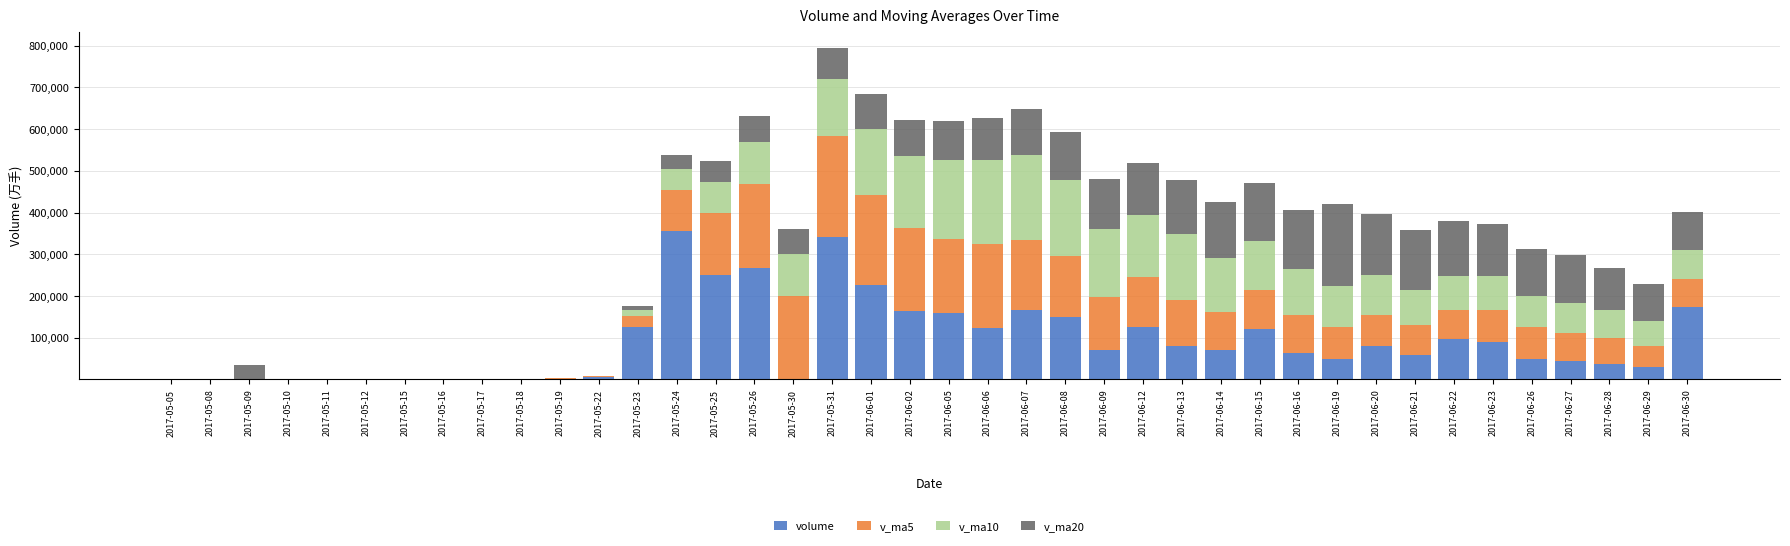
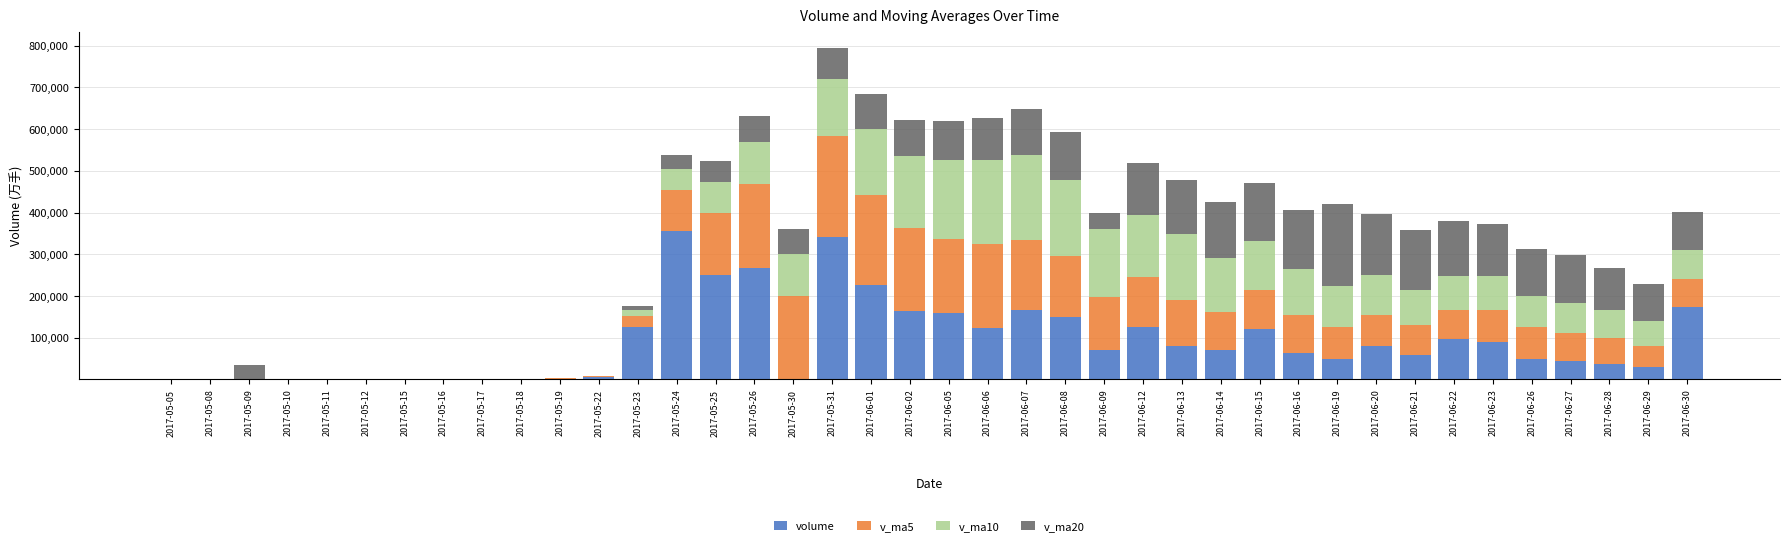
  {
    "volume": {
      "2017-05-23": "130,000",
      "2017-05-24": "360,000",
      "2017-05-25": "250,000",
      "2017-05-26": "270,000",
      "2017-05-31": "340,000",
      "2017-06-01": "230,000",
      "2017-06-02": "160,000",
      "2017-06-05": "160,000",
      "2017-06-06": "120,000",
      "2017-06-07": "170,000",
      "2017-06-08": "150,000",
      "2017-06-09": "70,000",
      "2017-06-12": "120,000",
      "2017-06-13": "80,000",
      "2017-06-14": "70,000",
      "2017-06-15": "120,000",
      "2017-06-16": "60,000",
      "2017-06-19": "50,000",
      "2017-06-20": "80,000",
      "2017-06-21": "60,000",
      "2017-06-22": "100,000",
      "2017-06-23": "90,000",
      "2017-06-26": "50,000",
      "2017-06-27": "40,000",
      "2017-06-28": "40,000",
      "2017-06-29": "30,000",
      "2017-06-30": "170,000"
    },
    "v_ma5": {
      "2017-05-23": "30,000",
      "2017-05-24": "100,000",
      "2017-05-25": "150,000",
      "2017-05-26": "200,000",
      "2017-05-30": "200,000",
      "2017-05-31": "240,000",
      "2017-06-01": "220,000",
      "2017-06-02": "200,000",
      "2017-06-05": "180,000",
      "2017-06-06": "200,000",
      "2017-06-07": "170,000",
      "2017-06-08": "150,000",
      "2017-06-09": "130,000",
      "2017-06-12": "120,000",
      "2017-06-13": "110,000",
      "2017-06-14": "90,000",
      "2017-06-15": "90,000",
      "2017-06-16": "90,000",
      "2017-06-19": "80,000",
      "2017-06-20": "80,000",
      "2017-06-21": "70,000",
      "2017-06-22": "70,000",
      "2017-06-23": "70,000",
      "2017-06-26": "70,000",
      "2017-06-27": "70,000",
      "2017-06-28": "60,000",
      "2017-06-29": "50,000",
      "2017-06-30": "70,000"
    },
    "v_ma10": {
      "2017-05-23": "10,000",
      "2017-05-24": "50,000",
      "2017-05-25": "70,000",
      "2017-05-26": "100,000",
      "2017-05-30": "100,000",
      "2017-05-31": "140,000",
      "2017-06-01": "160,000",
      "2017-06-02": "170,000",
      "2017-06-05": "190,000",
      "2017-06-06": "200,000",
      "2017-06-07": "210,000",
      "2017-06-08": "180,000",
      "2017-06-09": "160,000",
      "2017-06-12": "150,000",
      "2017-06-13": "160,000",
      "2017-06-14": "130,000",
      "2017-06-15": "120,000",
      "2017-06-16": "110,000",
      "2017-06-19": "100,000",
      "2017-06-20": "90,000",
      "2017-06-21": "80,000",
      "2017-06-22": "80,000",
      "2017-06-23": "80,000",
      "2017-06-26": "80,000",
      "2017-06-27": "70,000",
      "2017-06-28": "70,000",
      "2017-06-29": "60,000",
      "2017-06-30": "70,000"
    },
    "v_ma20": {
      "2017-05-09": "30,000",
      "2017-05-23": "10,000",
      "2017-05-24": "40,000",
      "2017-05-25": "50,000",
      "2017-05-26": "60,000",
      "2017-05-30": "60,000",
      "2017-05-31": "80,000",
      "2017-06-01": "80,000",
      "2017-06-02": "90,000",
      "2017-06-05": "90,000",
      "2017-06-06": "100,000",
      "2017-06-07": "110,000",
      "2017-06-08": "120,000",
-     "2017-06-09": "120,000",
+     "2017-06-09": "40,000",
      "2017-06-12": "130,000",
      "2017-06-13": "130,000",
      "2017-06-14": "130,000",
      "2017-06-15": "140,000",
      "2017-06-16": "140,000",
      "2017-06-19": "200,000",
      "2017-06-20": "150,000",
      "2017-06-21": "140,000",
      "2017-06-22": "130,000",
      "2017-06-23": "120,000",
      "2017-06-26": "110,000",
      "2017-06-27": "110,000",
      "2017-06-28": "100,000",
      "2017-06-29": "90,000",
      "2017-06-30": "90,000"
    }
  }
